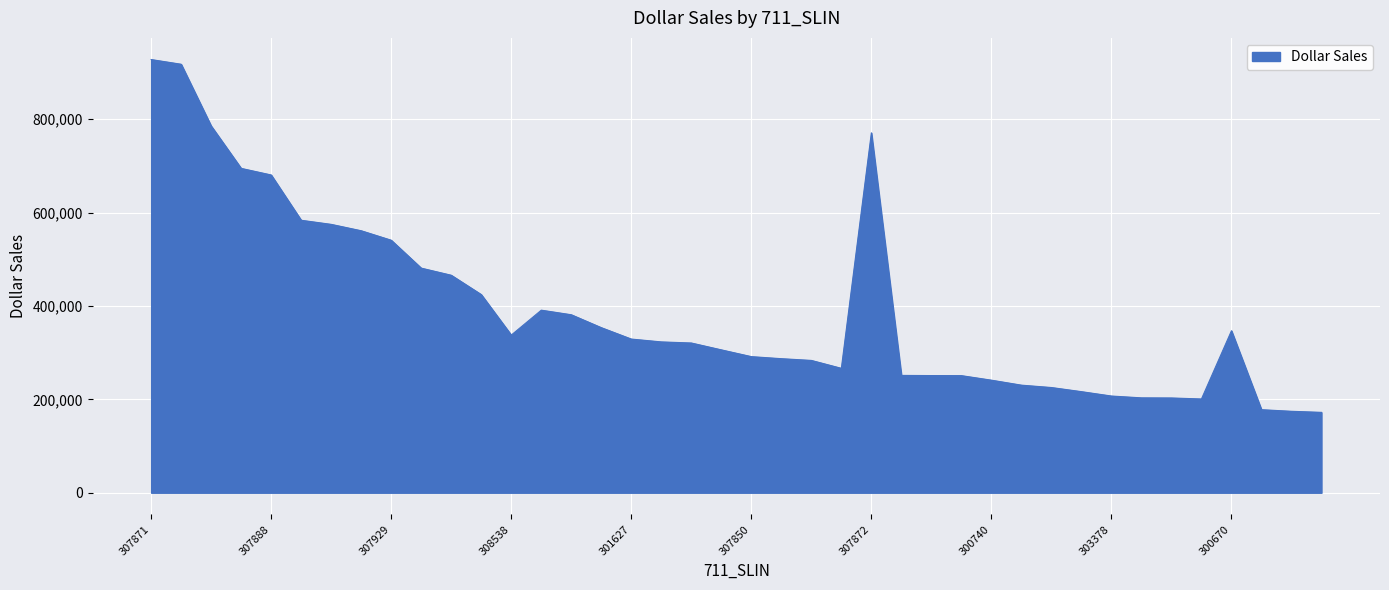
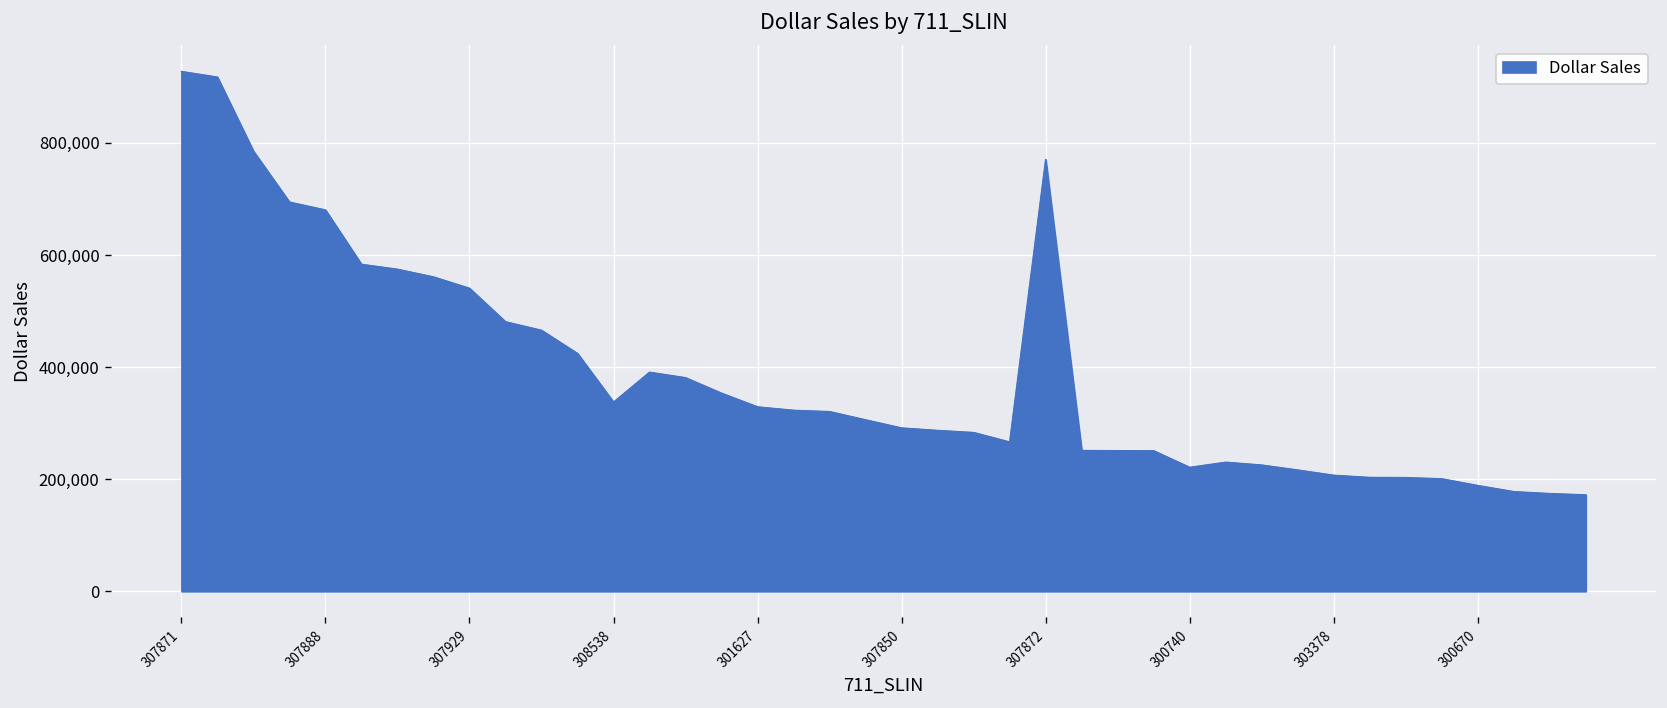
  {
    "307871": "930,000",
    "307888": "680,000",
    "307929": "540,000",
    "308538": "340,000",
    "301627": "330,000",
    "307850": "290,000",
    "307872": "770,000",
-   "300740": "240,000",
+   "300740": "220,000",
    "303378": "210,000",
-   "300670": "350,000"
+   "300670": "190,000"
  }
